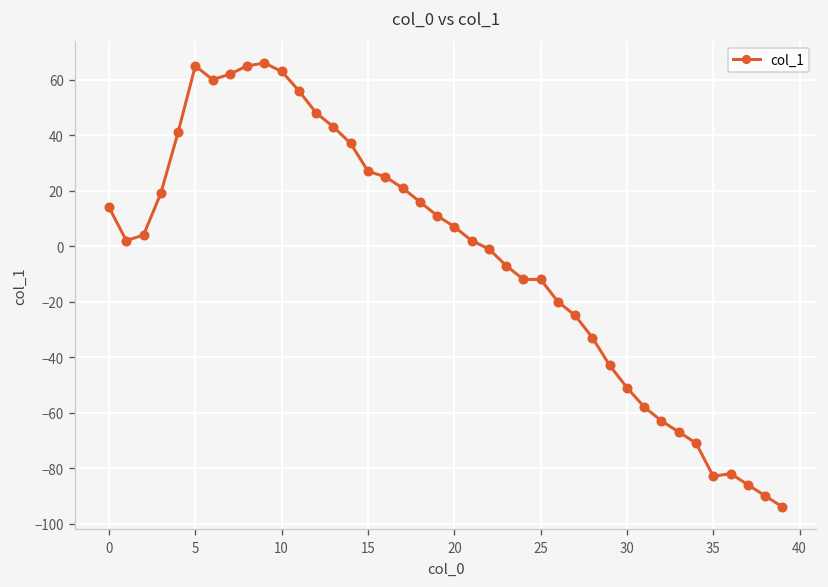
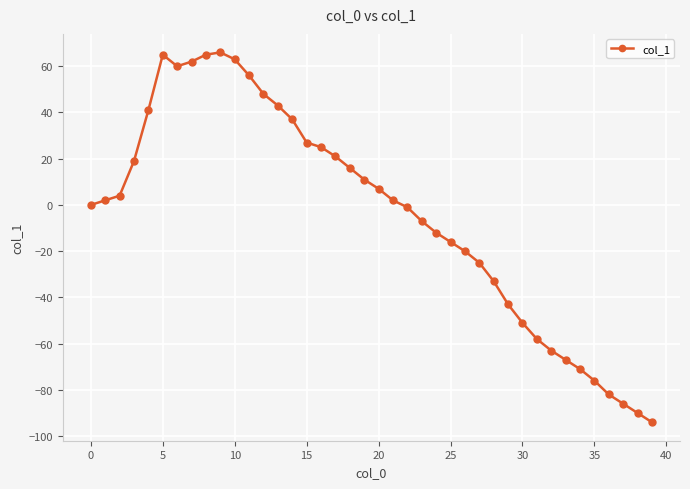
  {
-   "0": 14,
+   "0": 0,
    "5": 65,
    "10": 63,
    "15": 27,
    "20": 7,
-   "25": -12,
+   "25": -16,
    "30": -51,
-   "35": -83
+   "35": -76
  }
